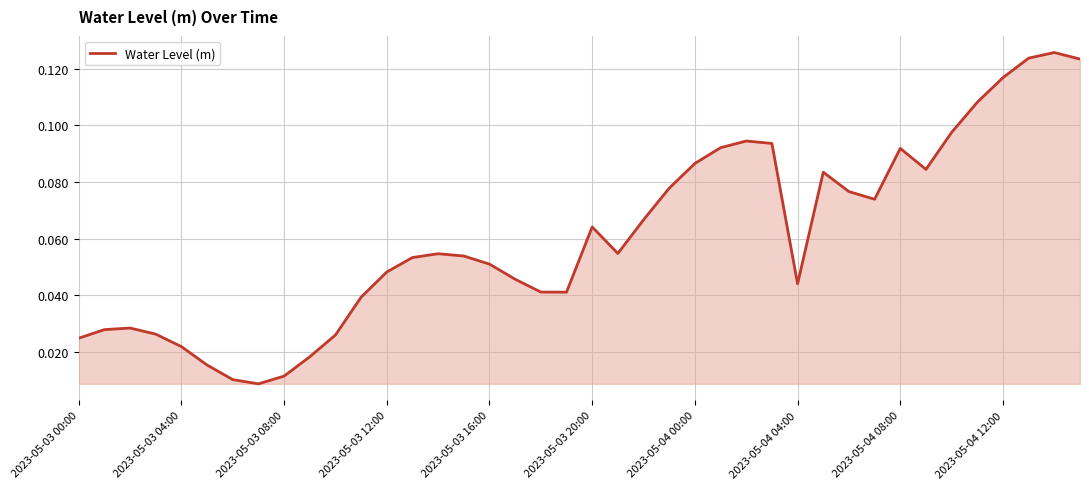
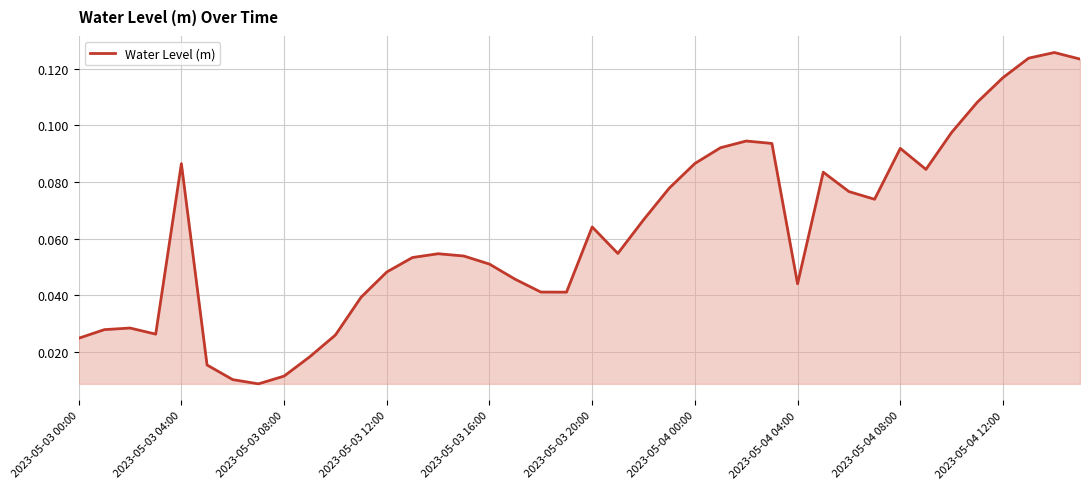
  {
    "2023-05-03 00:00": 0.025,
-   "2023-05-03 04:00": 0.022,
+   "2023-05-03 04:00": 0.086,
    "2023-05-03 08:00": 0.012,
    "2023-05-03 12:00": 0.048,
    "2023-05-03 16:00": 0.051,
    "2023-05-03 20:00": 0.064,
    "2023-05-04 00:00": 0.087,
    "2023-05-04 04:00": 0.044,
    "2023-05-04 08:00": 0.092,
    "2023-05-04 12:00": 0.117
  }
